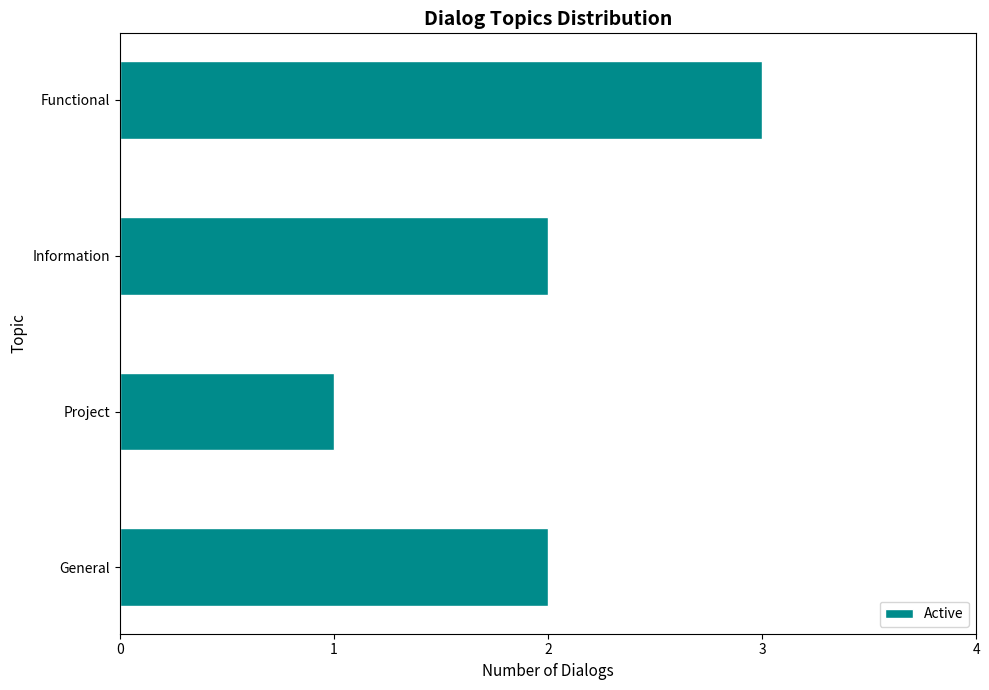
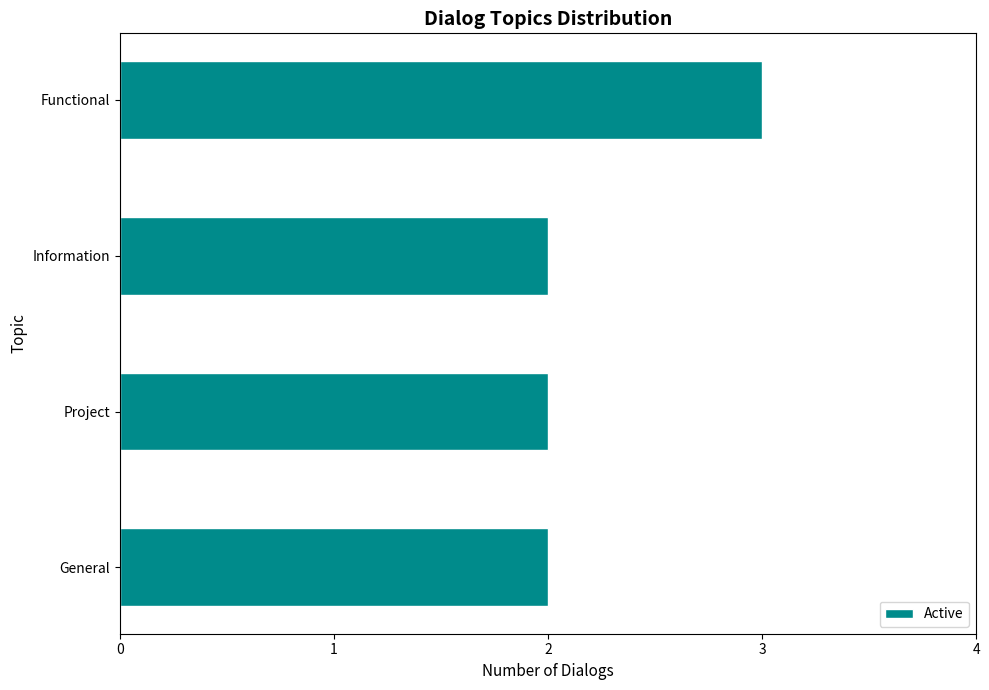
  {
    "Functional": 3,
    "Information": 2,
-   "Project": 1,
+   "Project": 2,
    "General": 2
  }
